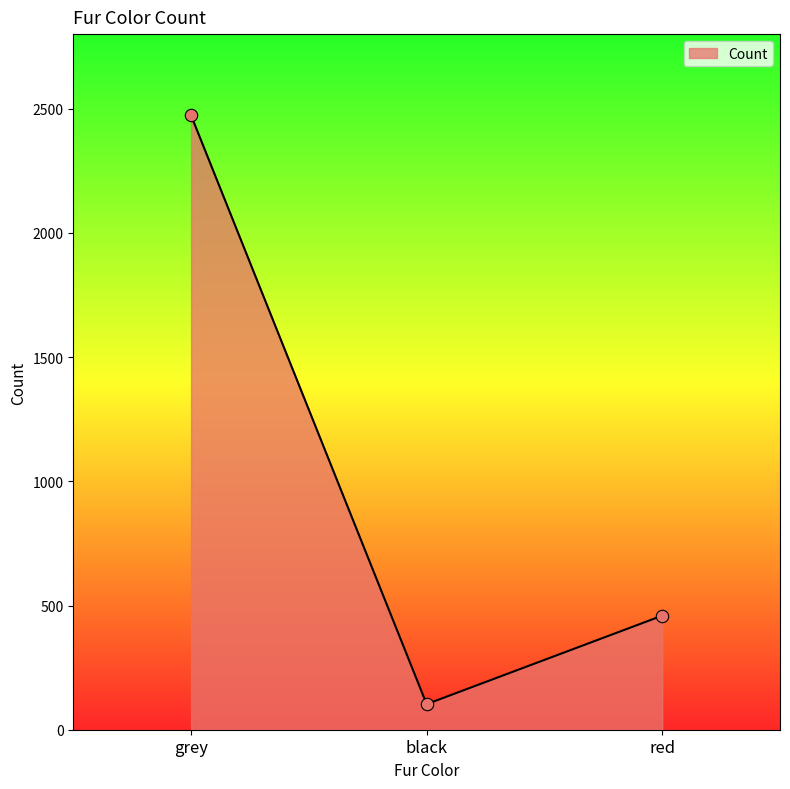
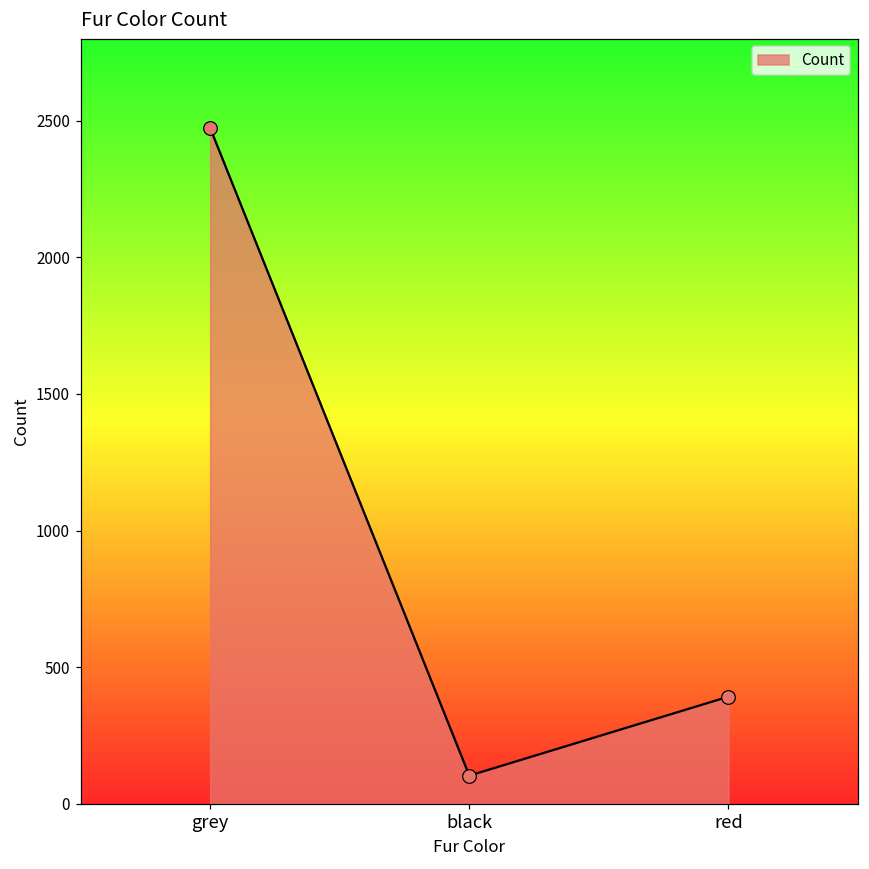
  {
    "grey": 2470,
    "black": 100,
-   "red": 460
+   "red": 390
  }
